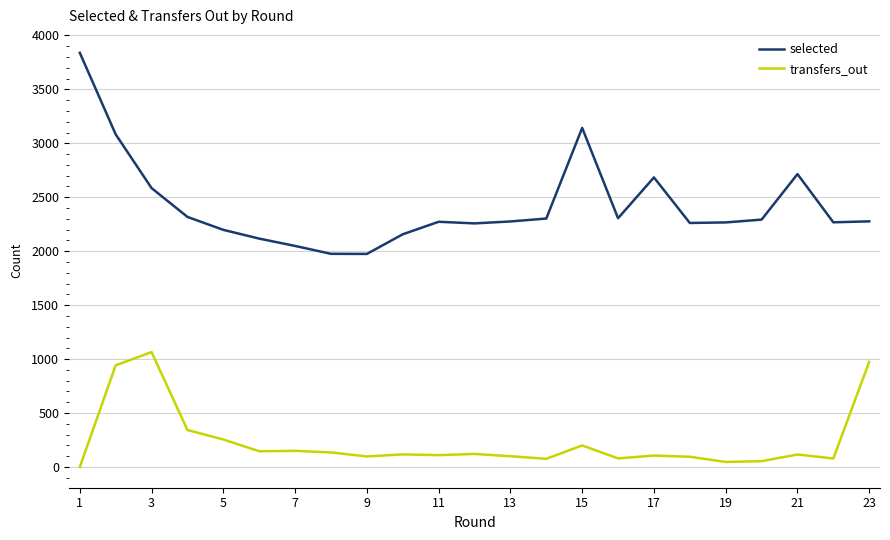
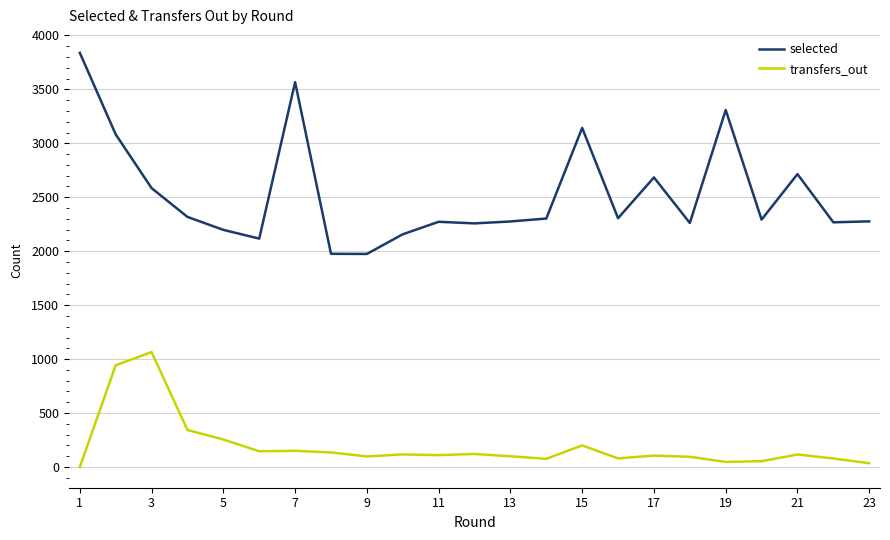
  {
    "selected": {
      "1": 3840,
      "3": 2590,
      "5": 2200,
-     "7": 2050,
+     "7": 3570,
      "9": 1980,
      "11": 2270,
      "13": 2280,
      "15": 3140,
      "17": 2680,
-     "19": 2270,
+     "19": 3310,
      "21": 2720,
      "23": 2280
    },
    "transfers_out": {
      "1": 0,
      "3": 1070,
      "5": 260,
      "7": 150,
      "9": 100,
      "11": 110,
      "13": 100,
      "15": 200,
      "17": 110,
      "19": 50,
      "21": 120,
-     "23": 980
+     "23": 40
    }
  }
